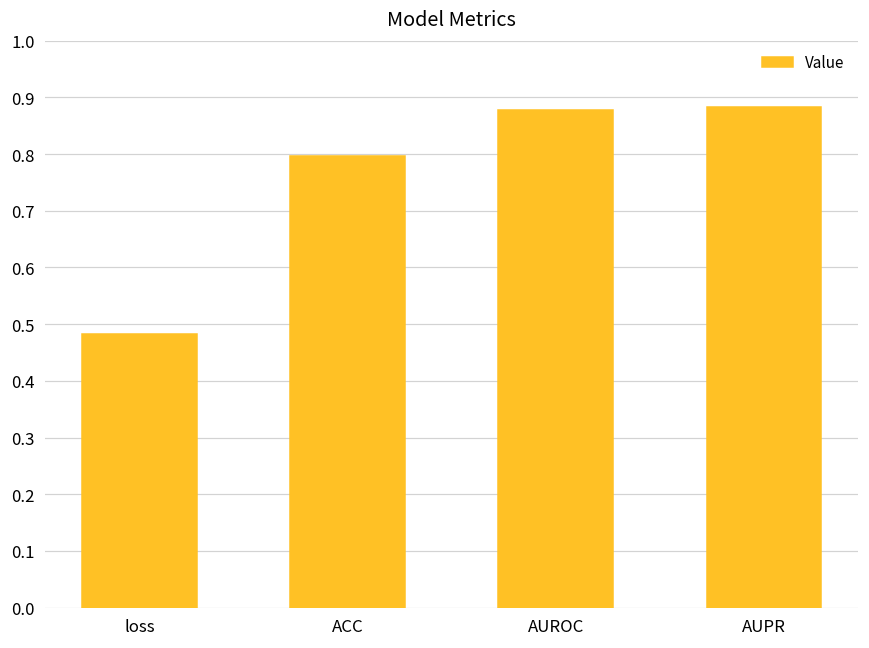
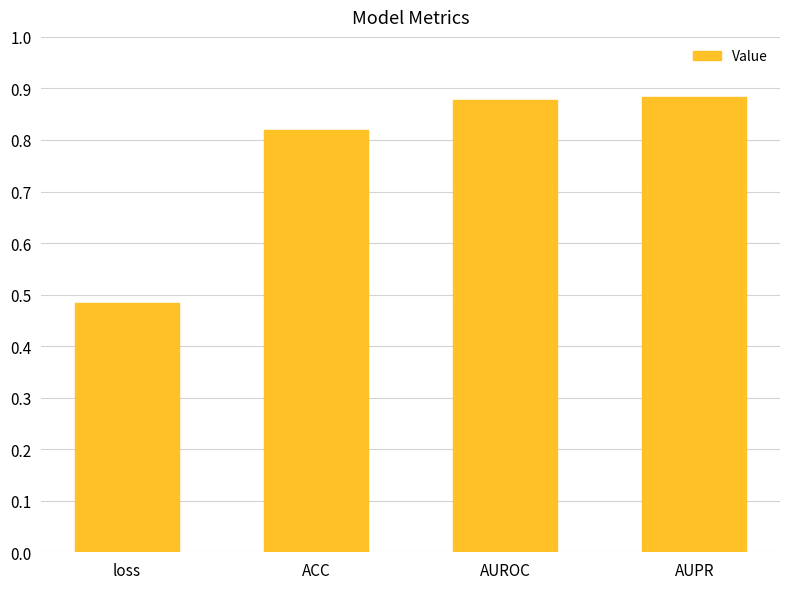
  {
    "loss": 0.48,
-   "ACC": 0.80,
+   "ACC": 0.82,
    "AUROC": 0.88,
    "AUPR": 0.88
  }
